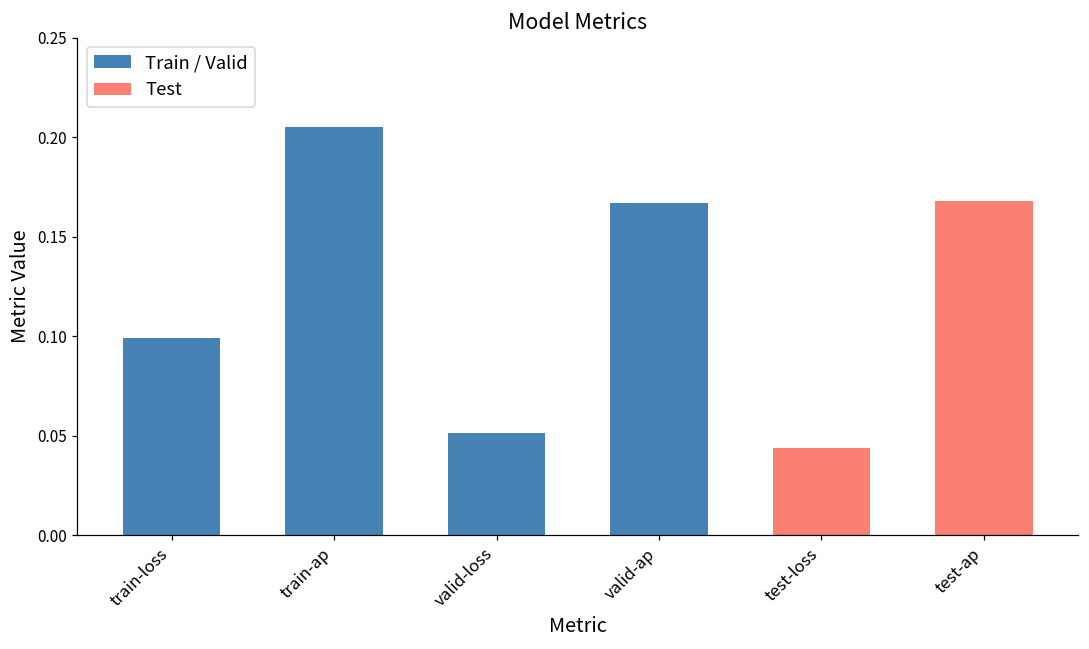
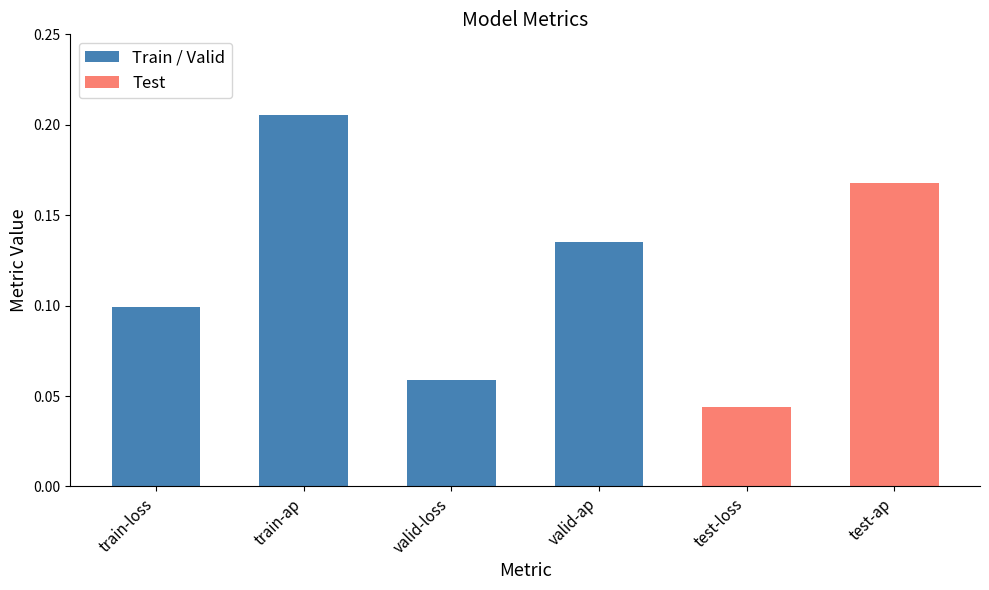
  {
    "Train / Valid": {
      "train-loss": 0.099,
      "train-ap": 0.205,
-     "valid-loss": 0.051,
-     "valid-ap": 0.167
+     "valid-loss": 0.059,
+     "valid-ap": 0.135
    },
    "Test": {
      "test-loss": 0.044,
      "test-ap": 0.168
    }
  }
